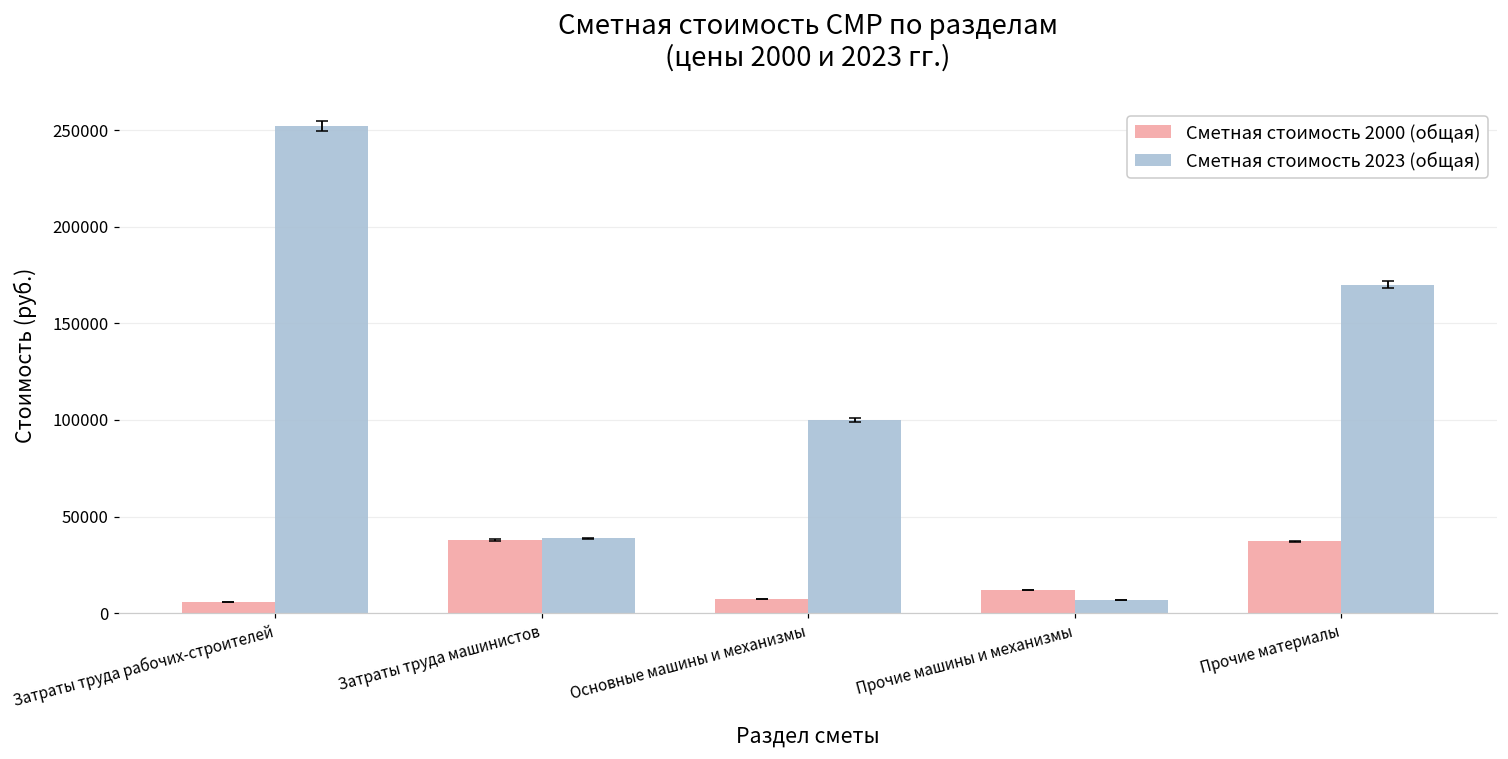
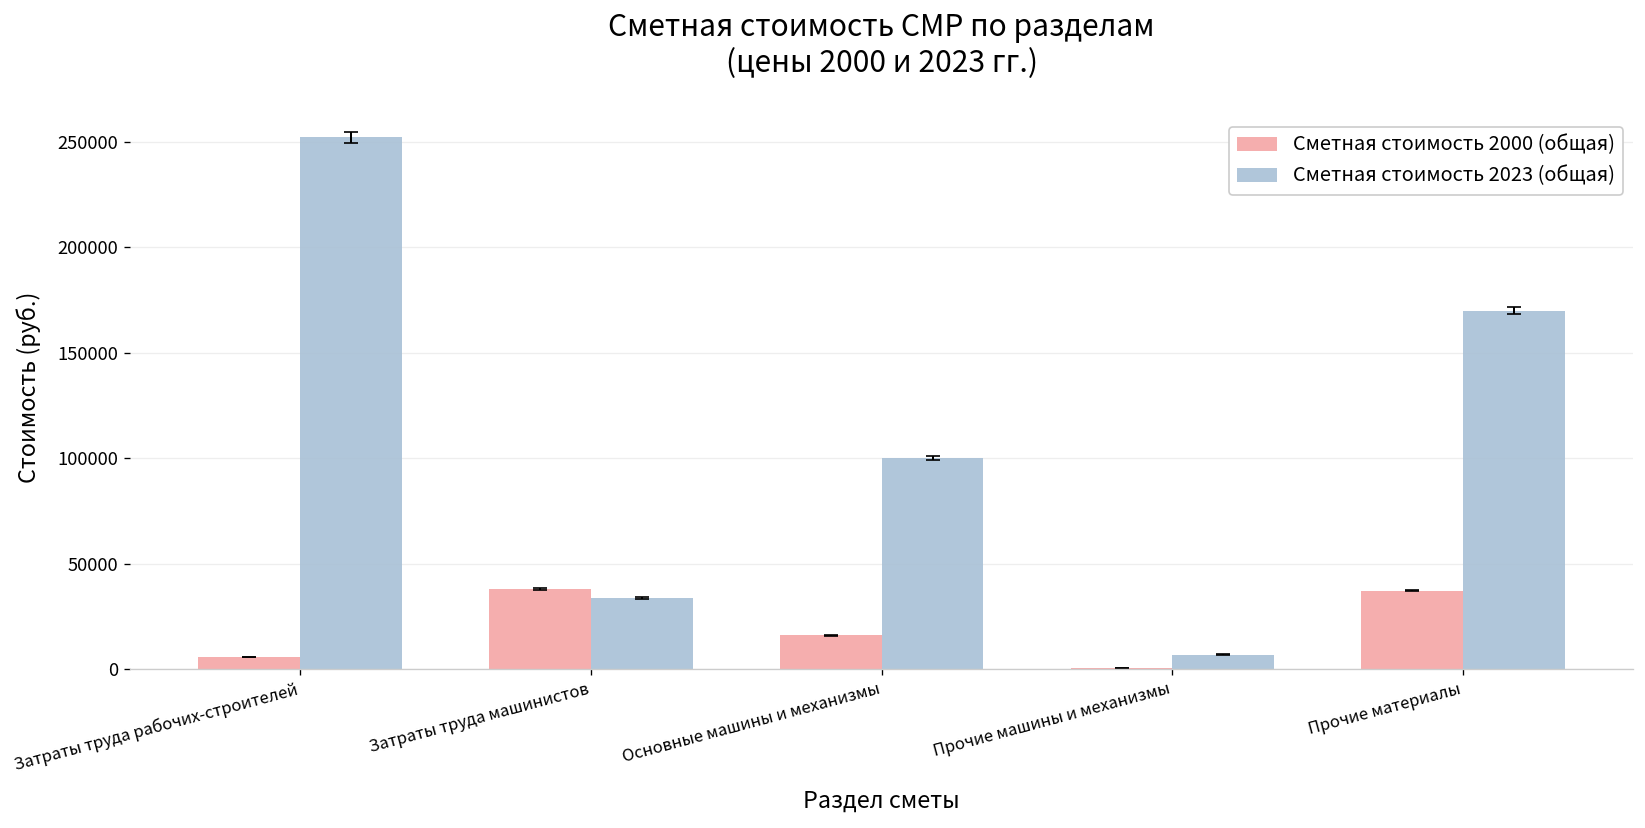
  {
    "Сметная стоимость 2000 (общая)": {
      "Затраты труда рабочих-строителей": 6000,
      "Затраты труда машинистов": 38000,
-     "Основные машины и механизмы": 7000,
-     "Прочие машины и механизмы": 12000,
+     "Основные машины и механизмы": 16000,
+     "Прочие машины и механизмы": 1000,
      "Прочие материалы": 37000
    },
    "Сметная стоимость 2023 (общая)": {
      "Затраты труда рабочих-строителей": 252000,
-     "Затраты труда машинистов": 39000,
+     "Затраты труда машинистов": 34000,
      "Основные машины и механизмы": 100000,
      "Прочие машины и механизмы": 7000,
      "Прочие материалы": 170000
    }
  }
